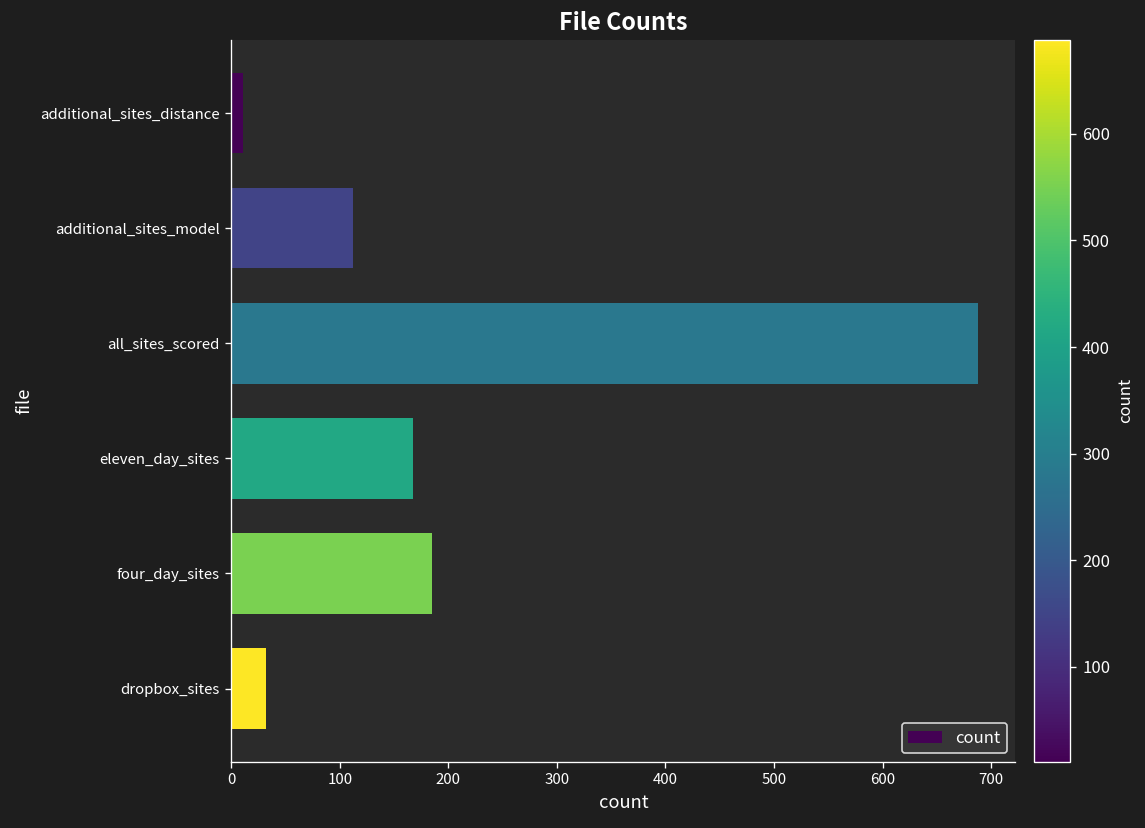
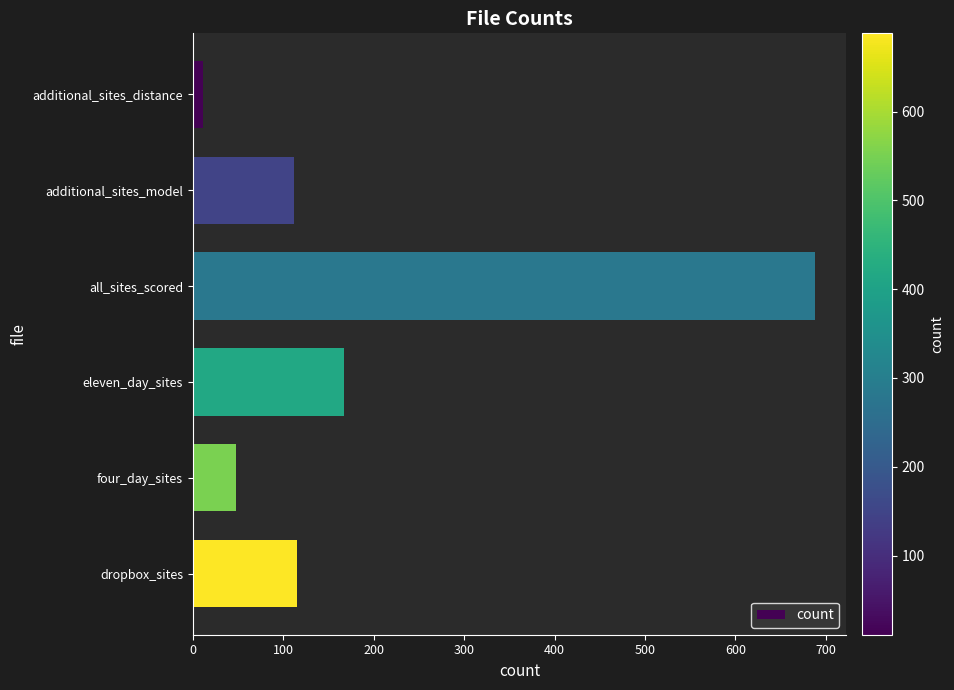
  {
    "additional_sites_distance": 10,
    "additional_sites_model": 110,
    "all_sites_scored": 690,
    "eleven_day_sites": 170,
-   "four_day_sites": 190,
-   "dropbox_sites": 30
+   "four_day_sites": 50,
+   "dropbox_sites": 120
  }
